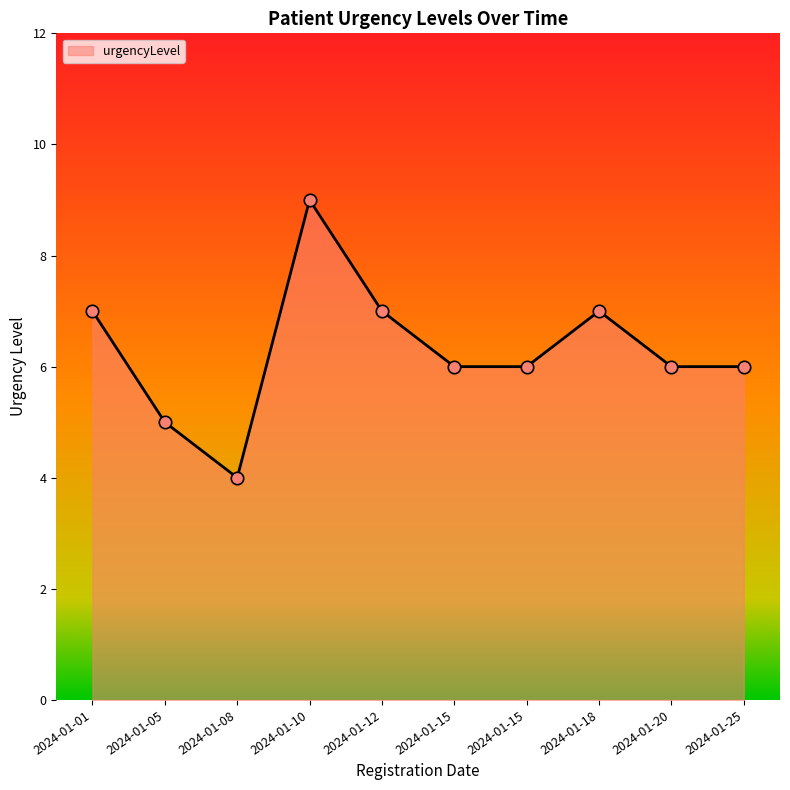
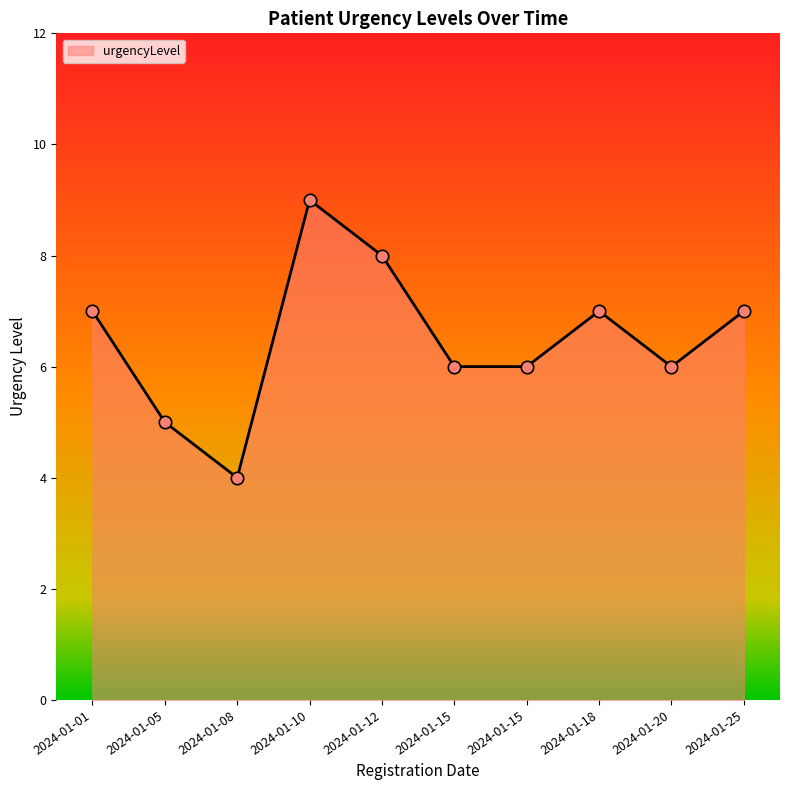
  {
    "2024-01-01": 7,
    "2024-01-05": 5,
    "2024-01-08": 4,
    "2024-01-10": 9,
-   "2024-01-12": 7,
+   "2024-01-12": 8,
    "2024-01-18": 7,
    "2024-01-20": 6,
-   "2024-01-25": 6
+   "2024-01-25": 7
  }
